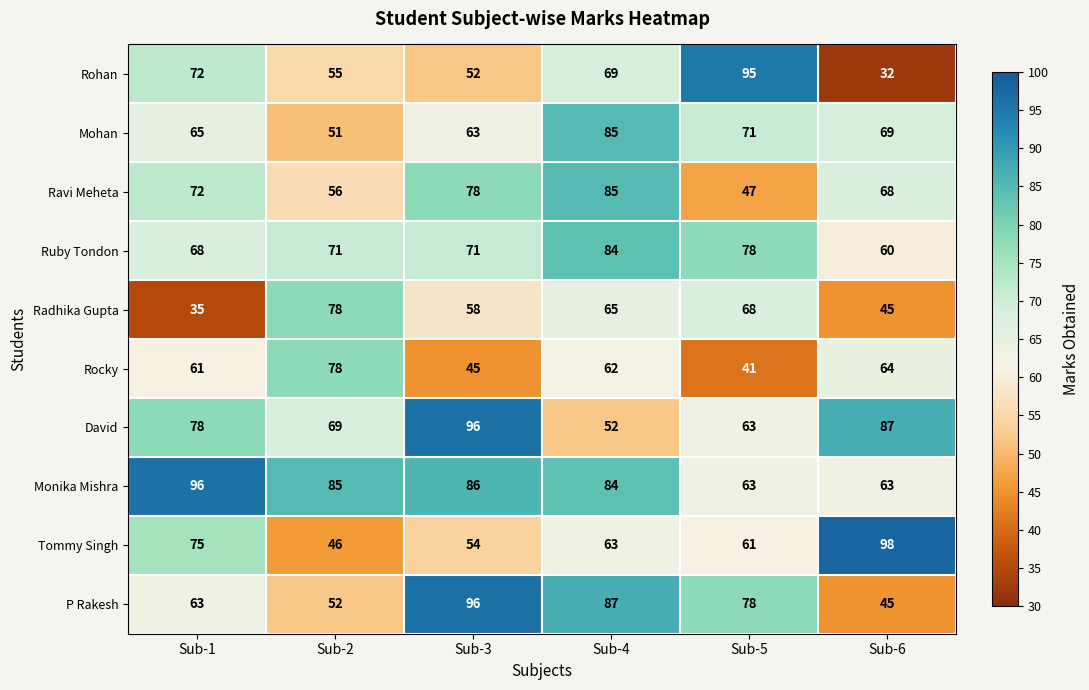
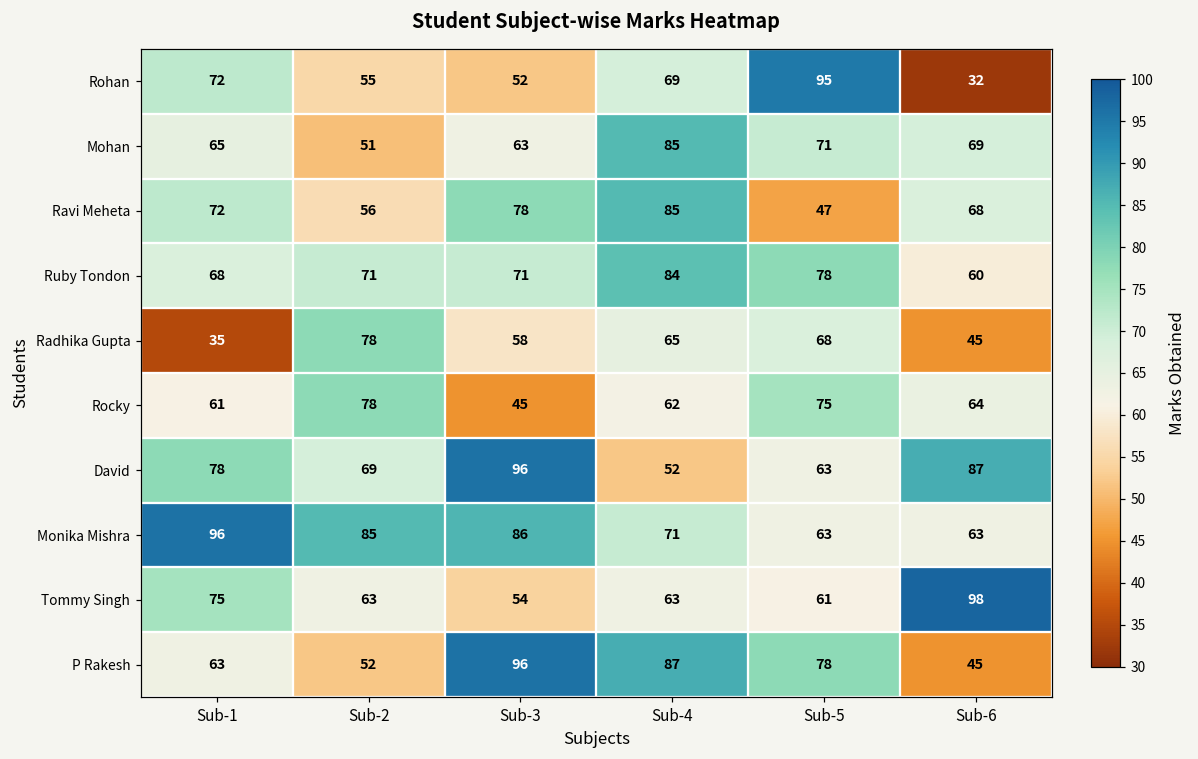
  {
    "Rohan": {
      "Sub-1": 72,
      "Sub-2": 55,
      "Sub-3": 52,
      "Sub-4": 69,
      "Sub-5": 95,
      "Sub-6": 32
    },
    "Mohan": {
      "Sub-1": 65,
      "Sub-2": 51,
      "Sub-3": 63,
      "Sub-4": 85,
      "Sub-5": 71,
      "Sub-6": 69
    },
    "Ravi Meheta": {
      "Sub-1": 72,
      "Sub-2": 56,
      "Sub-3": 78,
      "Sub-4": 85,
      "Sub-5": 47,
      "Sub-6": 68
    },
    "Ruby Tondon": {
      "Sub-1": 68,
      "Sub-2": 71,
      "Sub-3": 71,
      "Sub-4": 84,
      "Sub-5": 78,
      "Sub-6": 60
    },
    "Radhika Gupta": {
      "Sub-1": 35,
      "Sub-2": 78,
      "Sub-3": 58,
      "Sub-4": 65,
      "Sub-5": 68,
      "Sub-6": 45
    },
    "Rocky": {
      "Sub-1": 61,
      "Sub-2": 78,
      "Sub-3": 45,
      "Sub-4": 62,
-     "Sub-5": 41,
+     "Sub-5": 75,
      "Sub-6": 64
    },
    "David": {
      "Sub-1": 78,
      "Sub-2": 69,
      "Sub-3": 96,
      "Sub-4": 52,
      "Sub-5": 63,
      "Sub-6": 87
    },
    "Monika Mishra": {
      "Sub-1": 96,
      "Sub-2": 85,
      "Sub-3": 86,
-     "Sub-4": 84,
+     "Sub-4": 71,
      "Sub-5": 63,
      "Sub-6": 63
    },
    "Tommy Singh": {
      "Sub-1": 75,
-     "Sub-2": 46,
+     "Sub-2": 63,
      "Sub-3": 54,
      "Sub-4": 63,
      "Sub-5": 61,
      "Sub-6": 98
    },
    "P Rakesh": {
      "Sub-1": 63,
      "Sub-2": 52,
      "Sub-3": 96,
      "Sub-4": 87,
      "Sub-5": 78,
      "Sub-6": 45
    }
  }
